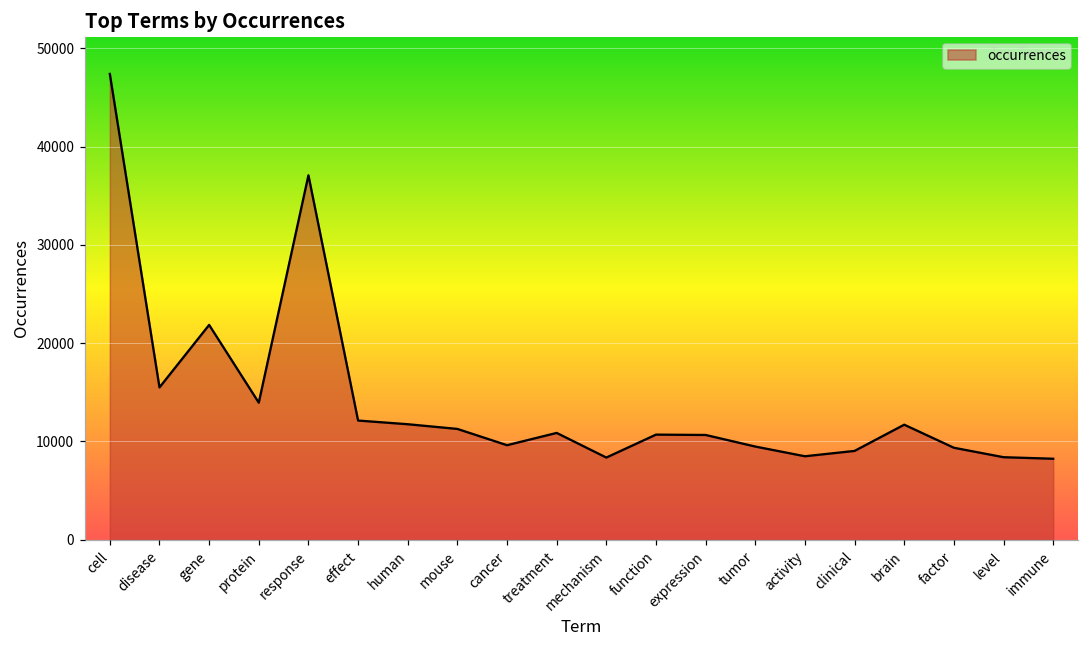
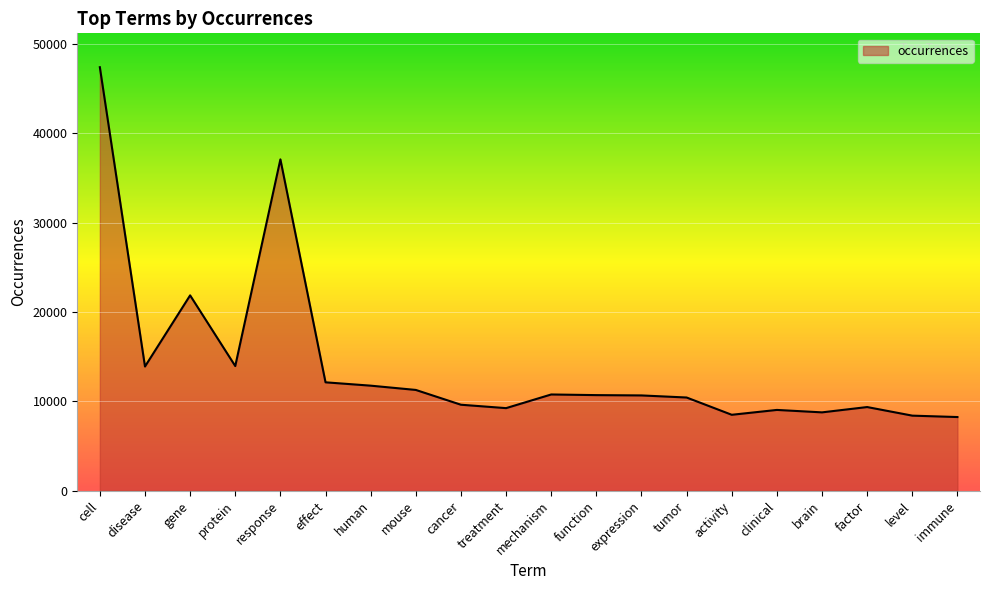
  {
    "cell": 47000,
-   "disease": 15000,
+   "disease": 14000,
    "gene": 22000,
    "protein": 14000,
    "response": 37000,
    "effect": 12000,
    "human": 12000,
    "mouse": 11000,
    "cancer": 10000,
-   "treatment": 11000,
-   "mechanism": 8000,
+   "treatment": 9000,
+   "mechanism": 11000,
    "function": 11000,
    "expression": 11000,
-   "tumor": 9000,
+   "tumor": 10000,
    "activity": 8000,
    "clinical": 9000,
-   "brain": 12000,
+   "brain": 9000,
    "factor": 9000,
    "level": 8000,
    "immune": 8000
  }
